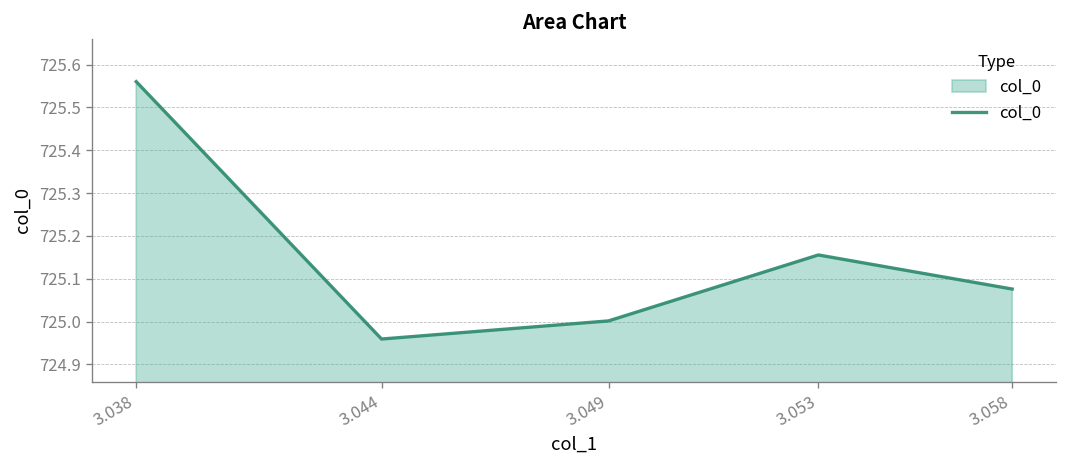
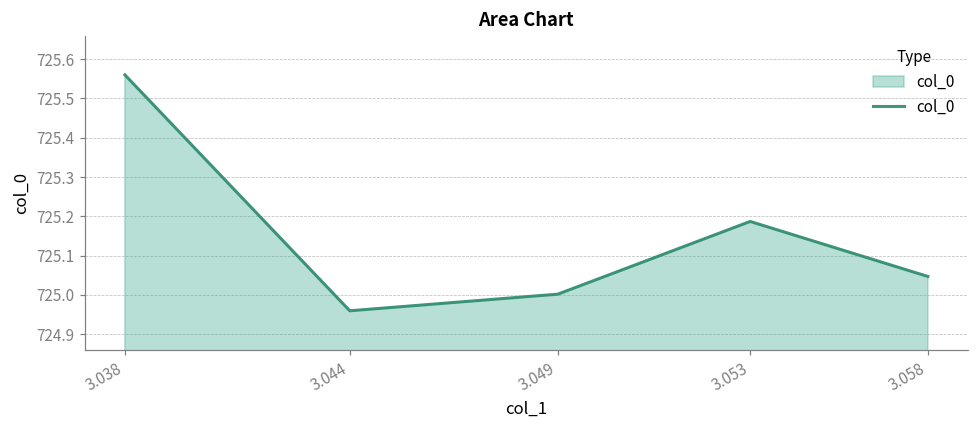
  {
    "3.038": 725.56,
    "3.044": 724.96,
    "3.049": 725.00,
-   "3.053": 725.16,
-   "3.058": 725.08
+   "3.053": 725.19,
+   "3.058": 725.05
  }
